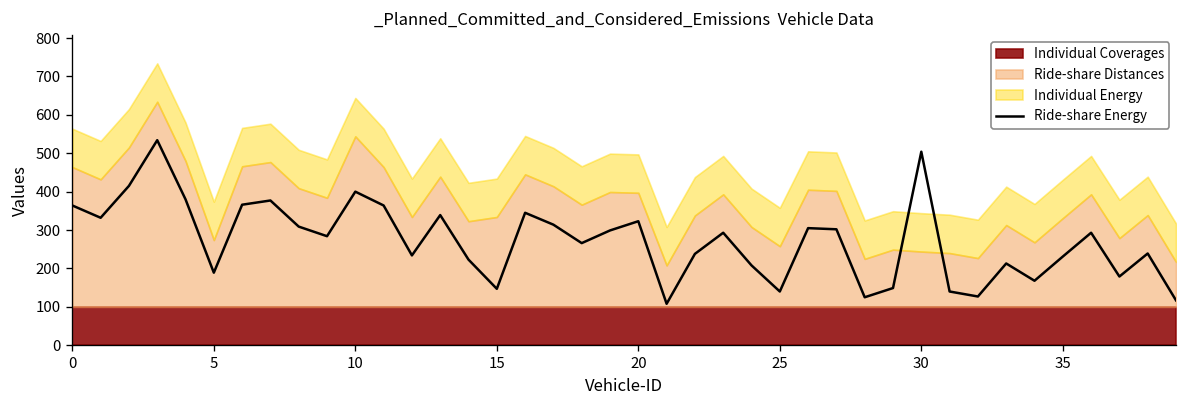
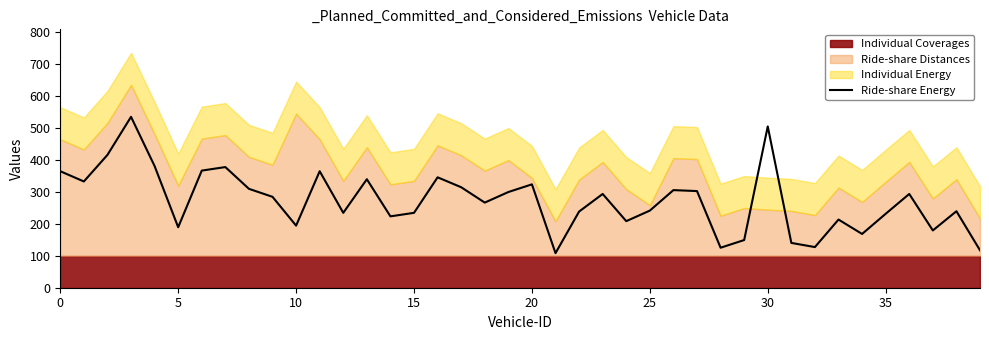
  {
    "Ride-share Energy": {
      "0": 360,
      "5": 190,
-     "10": 400,
-     "15": 150,
+     "10": 190,
+     "15": 230,
      "20": 320,
-     "25": 140,
+     "25": 240,
      "30": 500,
      "35": 230
    },
    "Individual Coverages": {
      "0": 100,
      "5": 100,
      "10": 100,
      "15": 100,
      "20": 100,
      "25": 100,
      "30": 100,
      "35": 100
    },
    "Ride-share Distances": {
      "0": 360,
-     "5": 170,
+     "5": 220,
      "10": 440,
      "15": 230,
-     "20": 300,
+     "20": 240,
      "25": 160,
      "30": 140,
      "35": 230
    },
    "Individual Energy": {
      "0": 100,
      "5": 100,
      "10": 100,
      "15": 100,
      "20": 100,
      "25": 100,
      "30": 100,
      "35": 100
    }
  }
